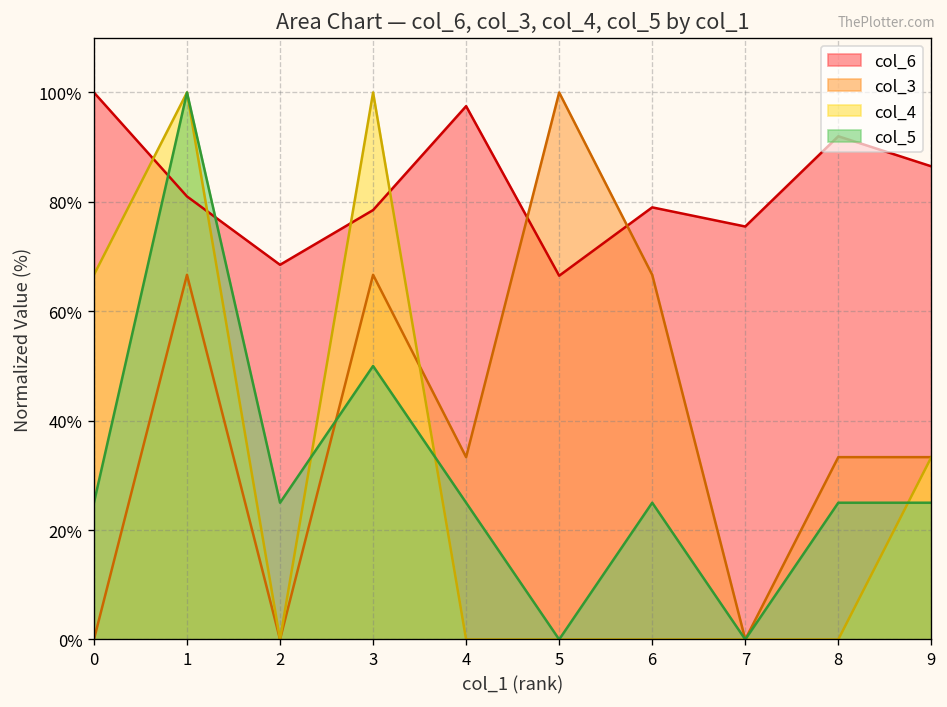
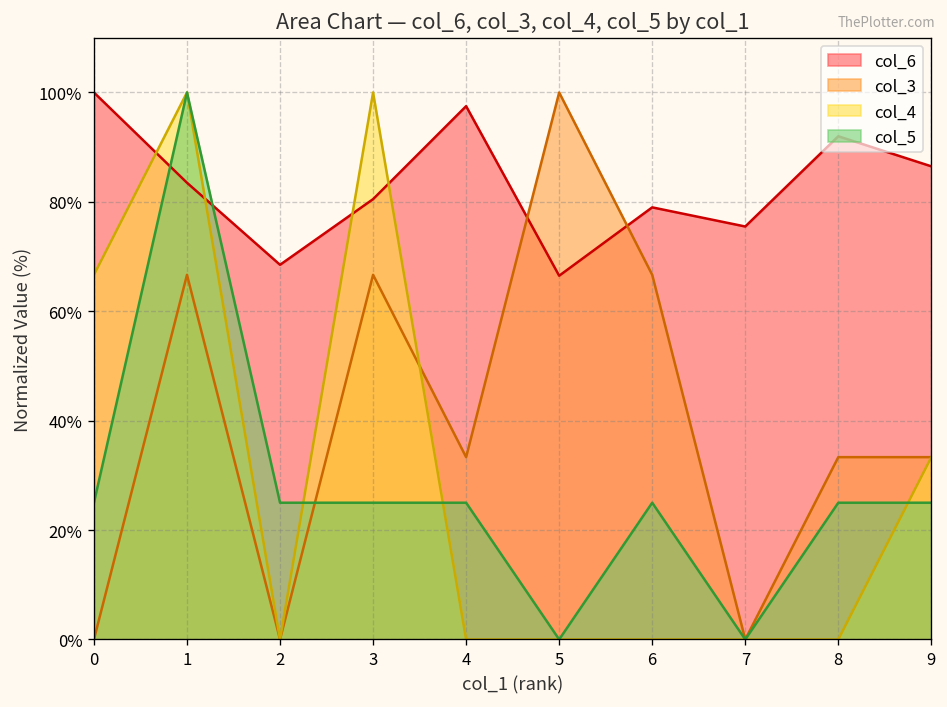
  {
    "col_6": {
      "0": "100%",
-     "1": "81%",
+     "1": "84%",
      "2": "69%",
-     "3": "79%",
+     "3": "81%",
      "4": "98%",
      "5": "67%",
      "6": "79%",
      "7": "76%",
      "9": "87%"
    },
    "col_5": {
      "0": "25%",
      "2": "25%",
-     "3": "50%",
+     "3": "25%",
      "4": "25%",
      "6": "25%",
      "8": "25%",
      "9": "25%"
    }
  }
